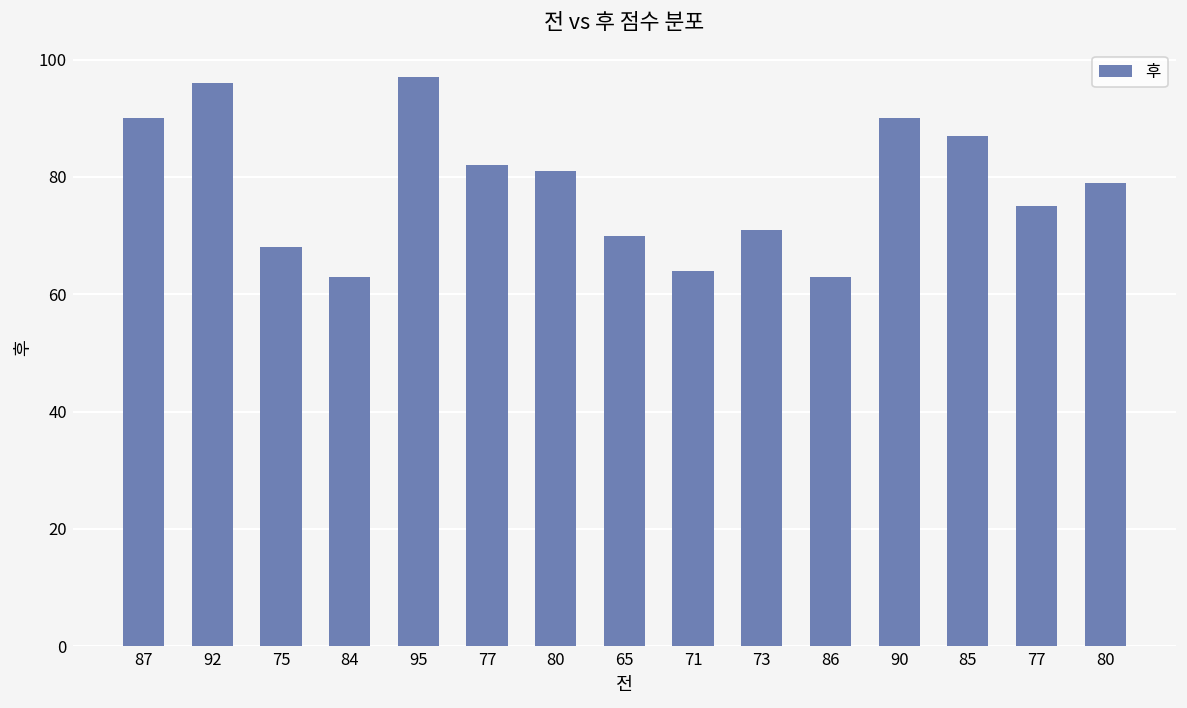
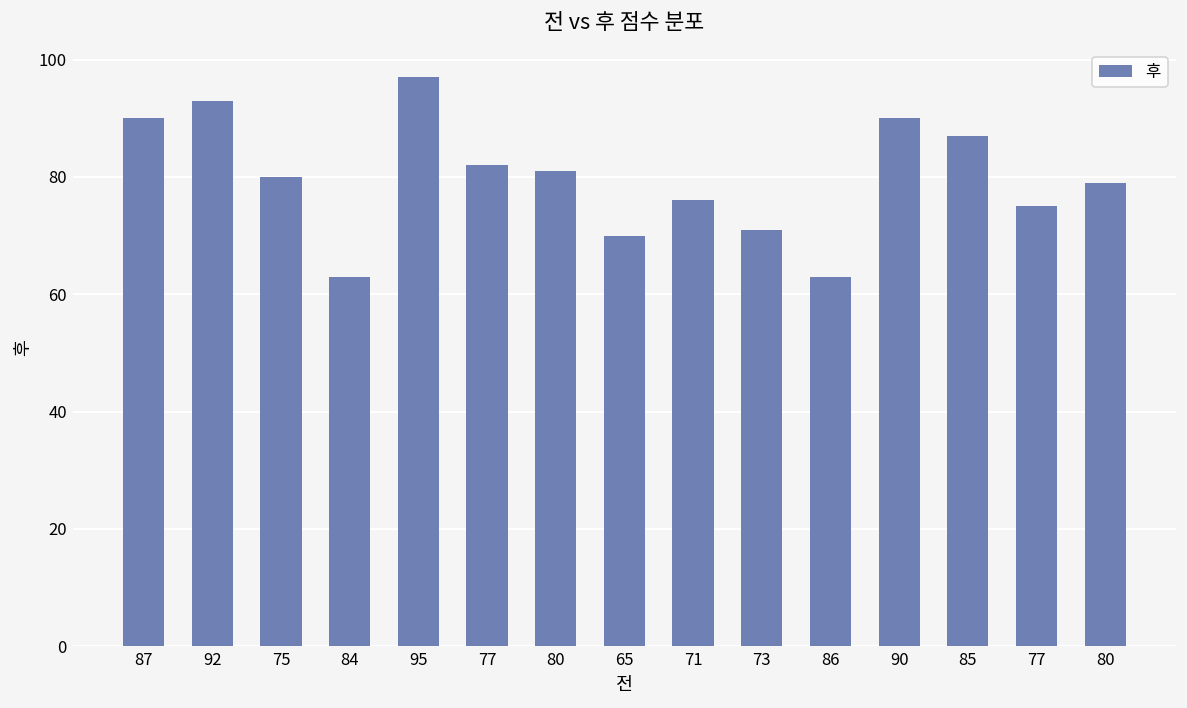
  {
    "87": 90,
-   "92": 96,
-   "75": 68,
+   "92": 93,
+   "75": 80,
    "84": 63,
    "95": 97,
    "65": 70,
-   "71": 64,
+   "71": 76,
    "73": 71,
    "86": 63,
    "90": 90,
    "85": 87
  }
